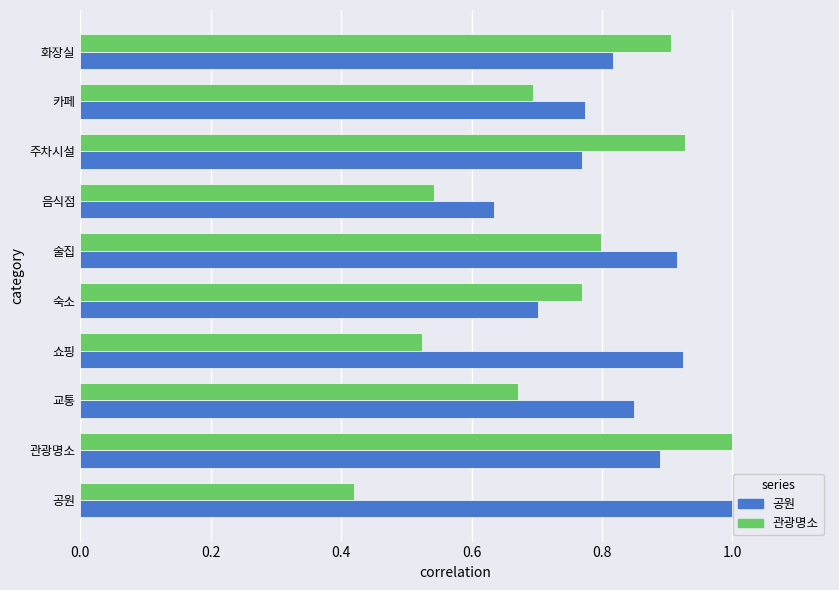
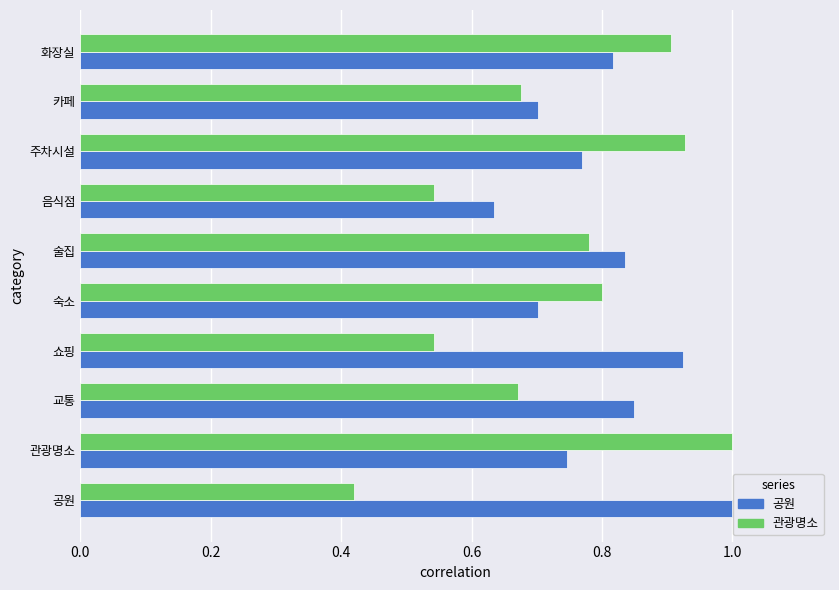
  {
    "공원": {
      "화장실": 0.82,
-     "카페": 0.77,
+     "카페": 0.70,
      "주차시설": 0.77,
      "음식점": 0.63,
-     "술집": 0.92,
+     "술집": 0.84,
      "숙소": 0.70,
      "쇼핑": 0.92,
      "교통": 0.85,
-     "관광명소": 0.89,
+     "관광명소": 0.75,
      "공원": 1.00
    },
    "관광명소": {
      "화장실": 0.91,
-     "카페": 0.69,
+     "카페": 0.68,
      "주차시설": 0.93,
      "음식점": 0.54,
-     "술집": 0.80,
-     "숙소": 0.77,
-     "쇼핑": 0.52,
+     "술집": 0.78,
+     "숙소": 0.80,
+     "쇼핑": 0.54,
      "교통": 0.67,
      "관광명소": 1.00,
      "공원": 0.42
    }
  }
